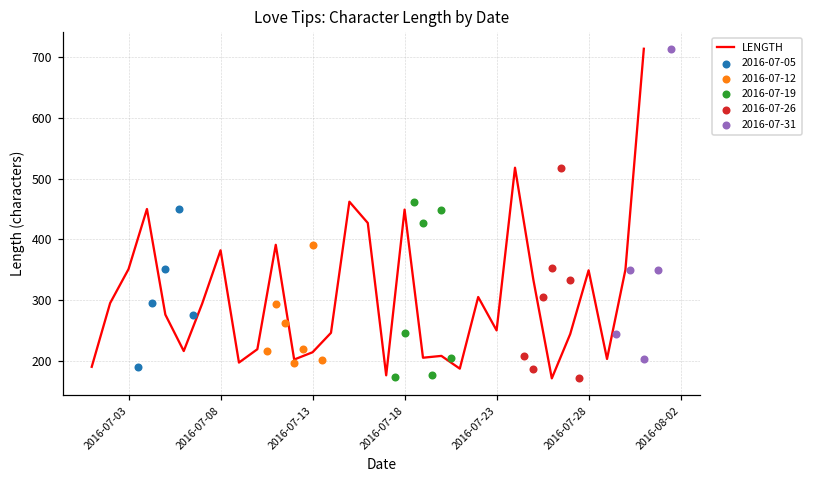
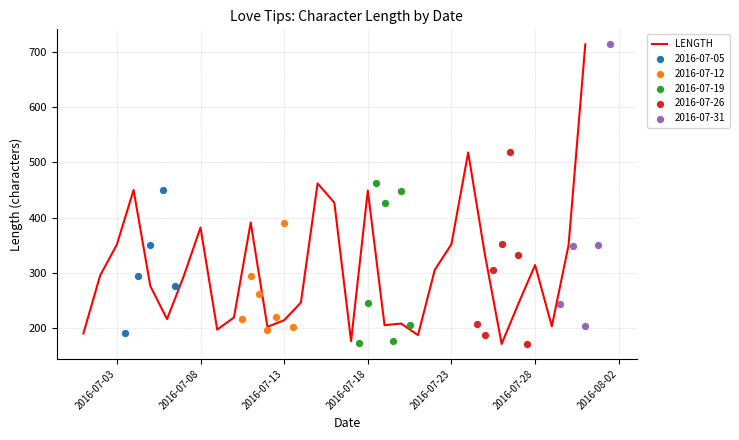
  {
    "LENGTH": {
      "2016-07-03": 350,
      "2016-07-08": 380,
      "2016-07-13": 210,
      "2016-07-18": 450,
-     "2016-07-23": 250,
-     "2016-07-28": 350
+     "2016-07-23": 350,
+     "2016-07-28": 310
    }
  }
